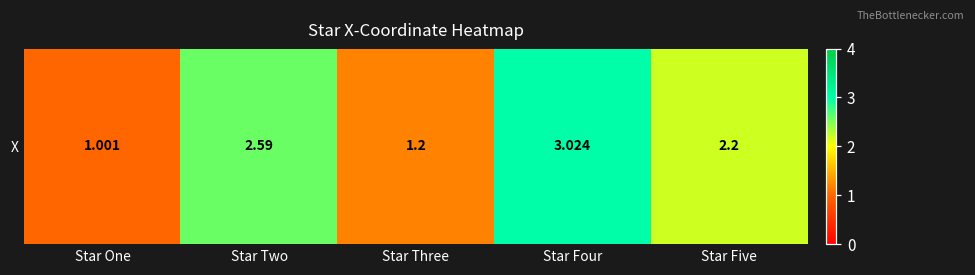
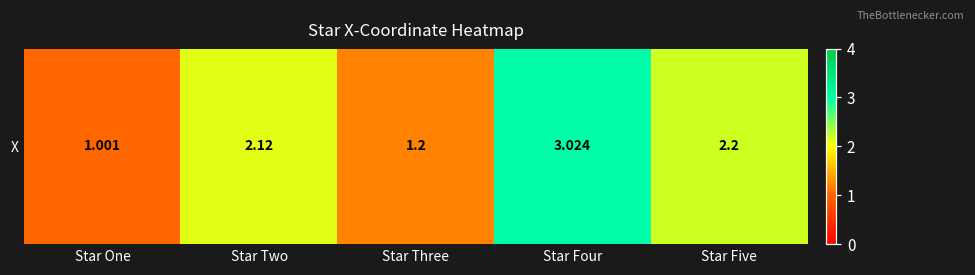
  {
    "X": {
      "Star One": 1.001,
-     "Star Two": 2.59,
+     "Star Two": 2.12,
      "Star Three": 1.2,
      "Star Four": 3.024,
      "Star Five": 2.2
    }
  }
